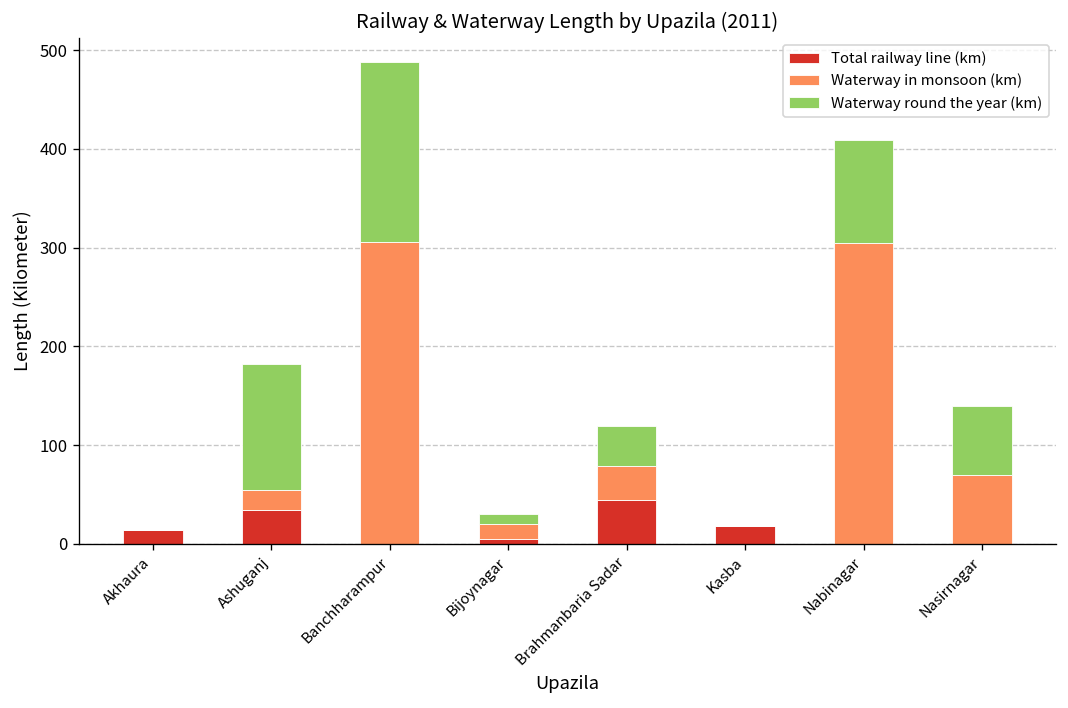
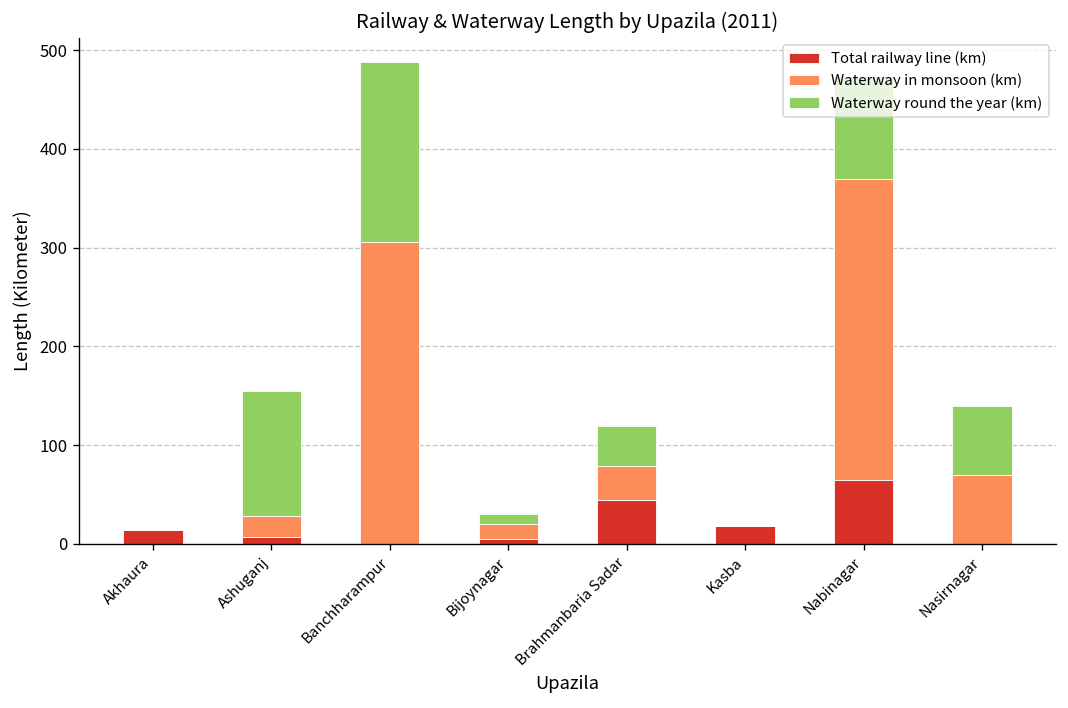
  {
    "Total railway line (km)": {
      "Akhaura": 10,
-     "Ashuganj": 30,
+     "Ashuganj": 10,
      "Banchharampur": 0,
      "Bijoynagar": 10,
      "Brahmanbaria Sadar": 50,
      "Kasba": 20,
-     "Nabinagar": 0,
+     "Nabinagar": 70,
      "Nasirnagar": 0
    },
    "Waterway in monsoon (km)": {
      "Akhaura": 0,
      "Ashuganj": 20,
      "Banchharampur": 310,
      "Bijoynagar": 20,
      "Brahmanbaria Sadar": 30,
      "Kasba": 0,
      "Nabinagar": 300,
      "Nasirnagar": 70
    },
    "Waterway round the year (km)": {
      "Akhaura": 0,
      "Ashuganj": 130,
      "Banchharampur": 180,
      "Bijoynagar": 10,
      "Brahmanbaria Sadar": 40,
      "Kasba": 0,
      "Nasirnagar": 70
    }
  }
